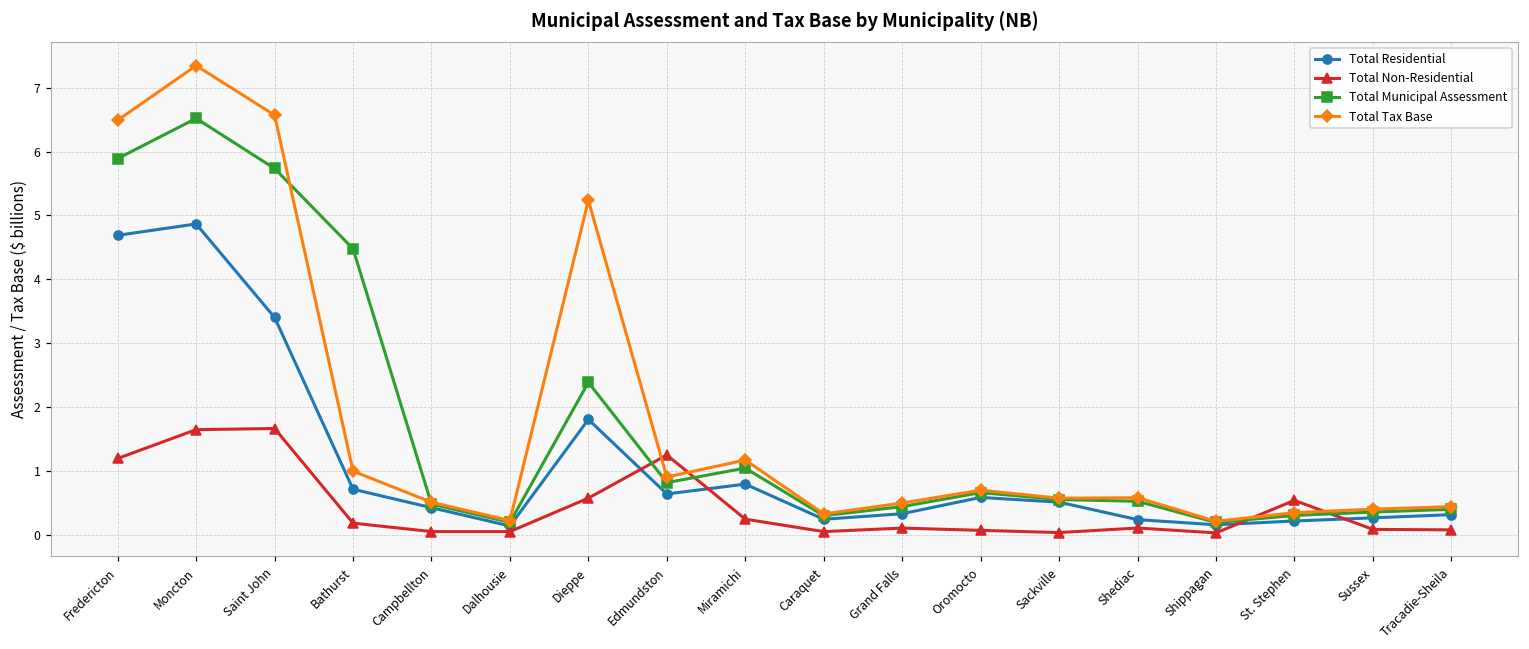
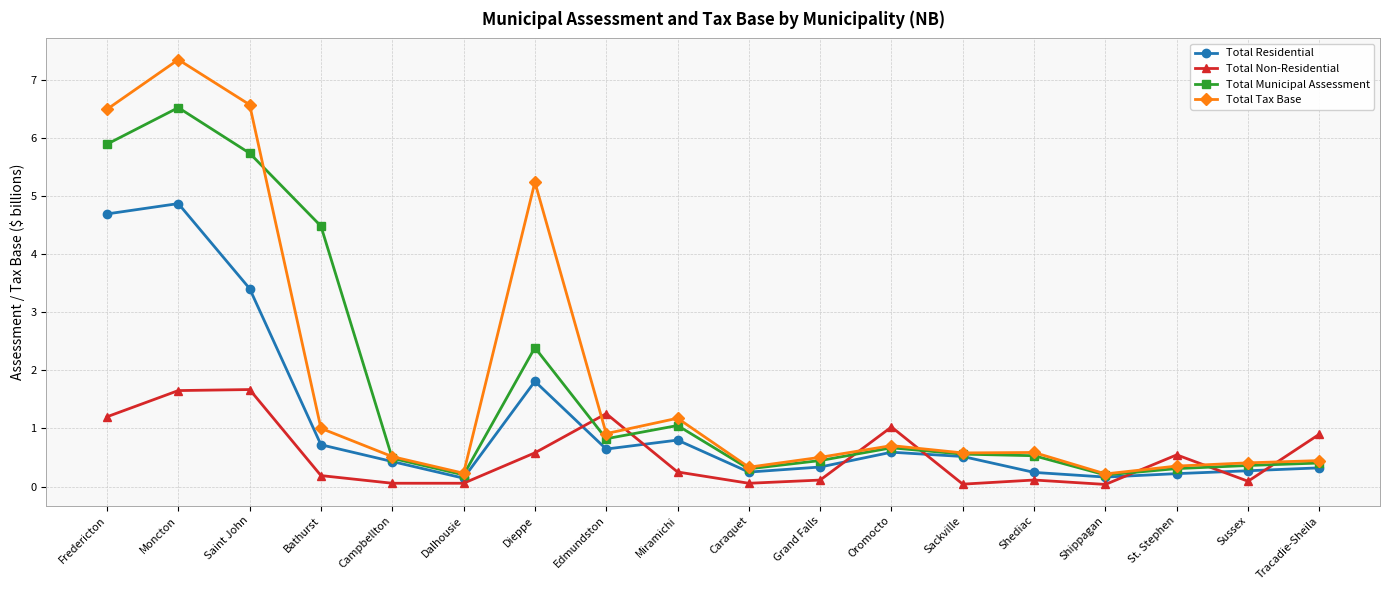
  {
    "Total Residential": {
      "Fredericton": 4.7,
      "Moncton": 4.9,
      "Saint John": 3.4,
      "Bathurst": 0.7,
      "Campbellton": 0.4,
      "Dalhousie": 0.1,
      "Dieppe": 1.8,
      "Edmundston": 0.6,
      "Miramichi": 0.8,
      "Caraquet": 0.2,
      "Grand Falls": 0.3,
      "Oromocto": 0.6,
      "Shediac": 0.2,
      "St. Stephen": 0.2,
      "Sussex": 0.3,
      "Tracadie-Sheila": 0.3
    },
    "Total Non-Residential": {
      "Fredericton": 1.2,
      "Moncton": 1.7,
      "Saint John": 1.7,
      "Bathurst": 0.2,
      "Campbellton": 0.1,
      "Dalhousie": 0.1,
      "Dieppe": 0.6,
      "Edmundston": 1.3,
      "Miramichi": 0.3,
      "Caraquet": 0.1,
      "Grand Falls": 0.1,
-     "Oromocto": 0.1,
+     "Oromocto": 1.0,
      "Sackville": 0.0,
      "Shediac": 0.1,
      "Shippagan": 0.0,
      "St. Stephen": 0.5,
      "Sussex": 0.1,
-     "Tracadie-Sheila": 0.1
+     "Tracadie-Sheila": 0.9
    },
    "Total Municipal Assessment": {
      "Fredericton": 5.9,
      "Moncton": 6.5,
      "Saint John": 5.7,
      "Bathurst": 4.5,
      "Dieppe": 2.4,
      "Edmundston": 0.8,
      "Miramichi": 1.0,
      "Grand Falls": 0.4,
      "Shediac": 0.5,
      "Sussex": 0.4
    },
    "Total Tax Base": {
      "Fredericton": 6.5,
      "Moncton": 7.3,
      "Saint John": 6.6,
      "Bathurst": 1.0,
      "Dieppe": 5.2,
      "Edmundston": 0.9,
      "Miramichi": 1.2,
      "Grand Falls": 0.5,
      "Shediac": 0.6,
      "Sussex": 0.4
    }
  }
